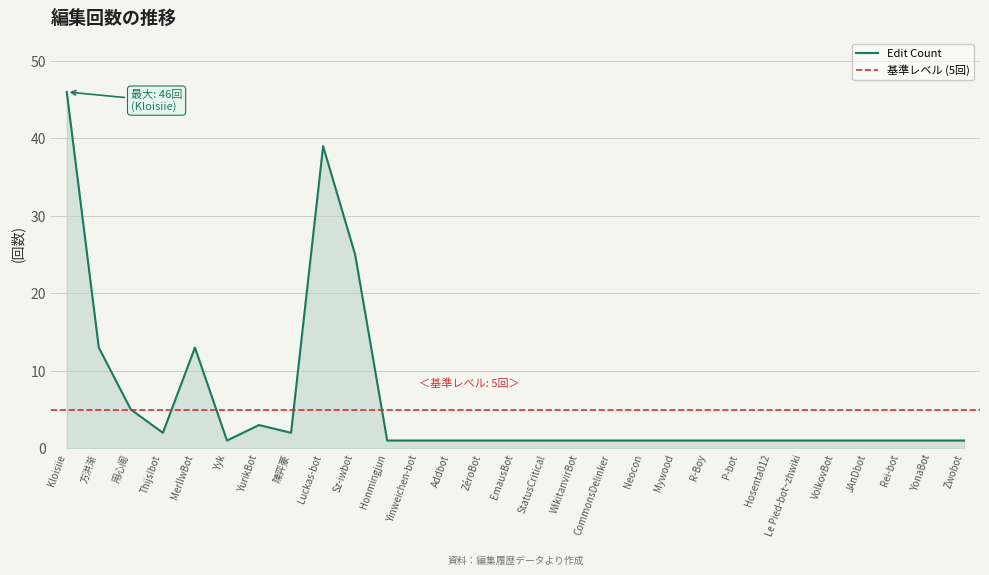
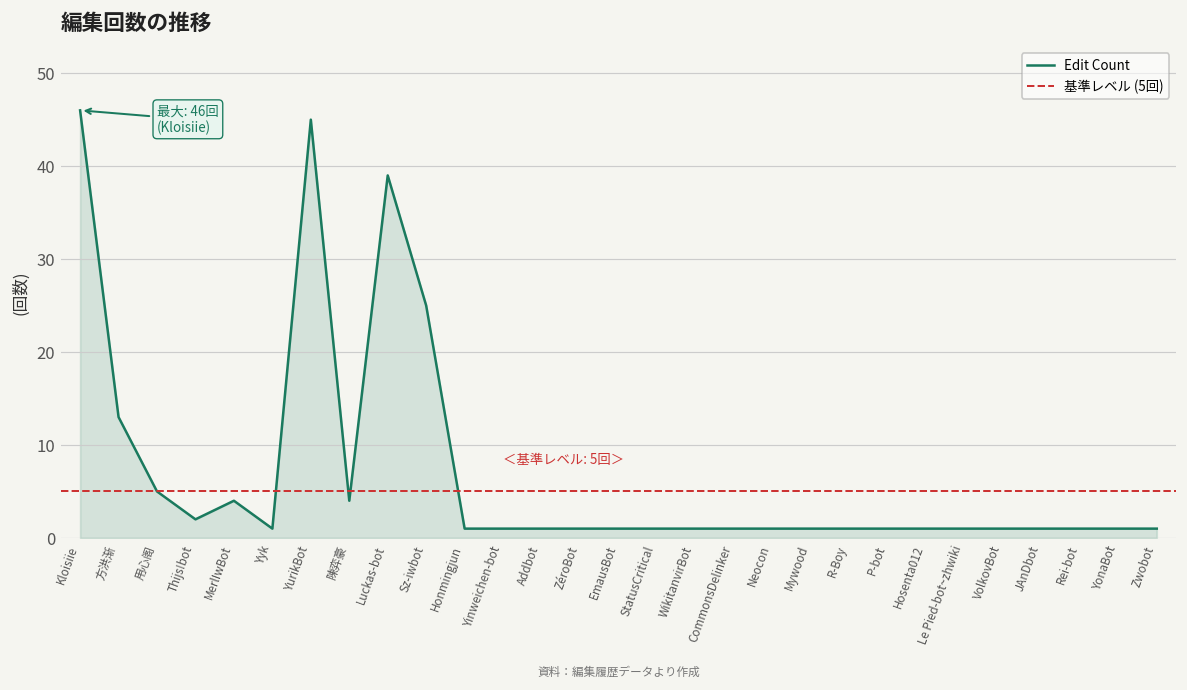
  {
    "方洪渐": 13,
    "用心阁": 5,
    "Thijs!bot": 2,
-   "MerlIwBot": 13,
+   "MerlIwBot": 4,
    "Yyk": 1,
-   "YurikBot": 3,
-   "陳弈豪": 2,
+   "YurikBot": 45,
+   "陳弈豪": 4,
    "Luckas-bot": 39,
    "Sz-iwbot": 25,
    "Honmingjun": 1,
    "Yinweichen-bot": 1,
    "Addbot": 1,
    "ZéroBot": 1,
    "EmausBot": 1,
    "StatusCritical": 1,
    "WikitanvirBot": 1,
    "CommonsDelinker": 1,
    "Neocon": 1,
    "Mywood": 1,
    "R-Boy": 1,
    "P-bot": 1,
    "Hosenta012": 1,
    "Le Pied-bot~zhwiki": 1,
    "VolkovBot": 1,
    "JAnDbot": 1,
    "Rei-bot": 1,
    "YonaBot": 1,
    "Zwobot": 1
  }
